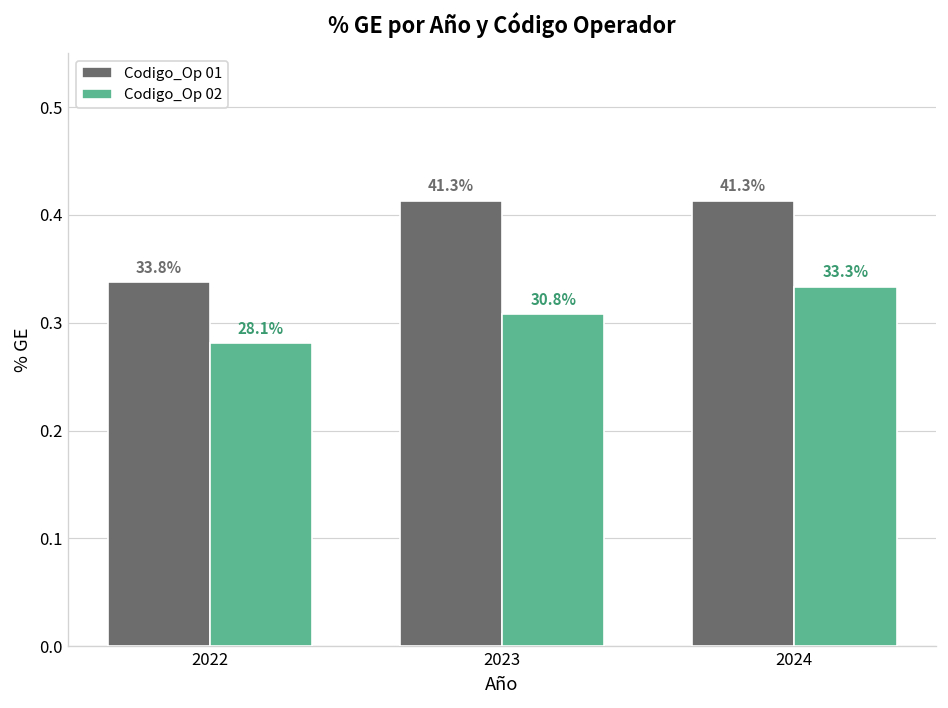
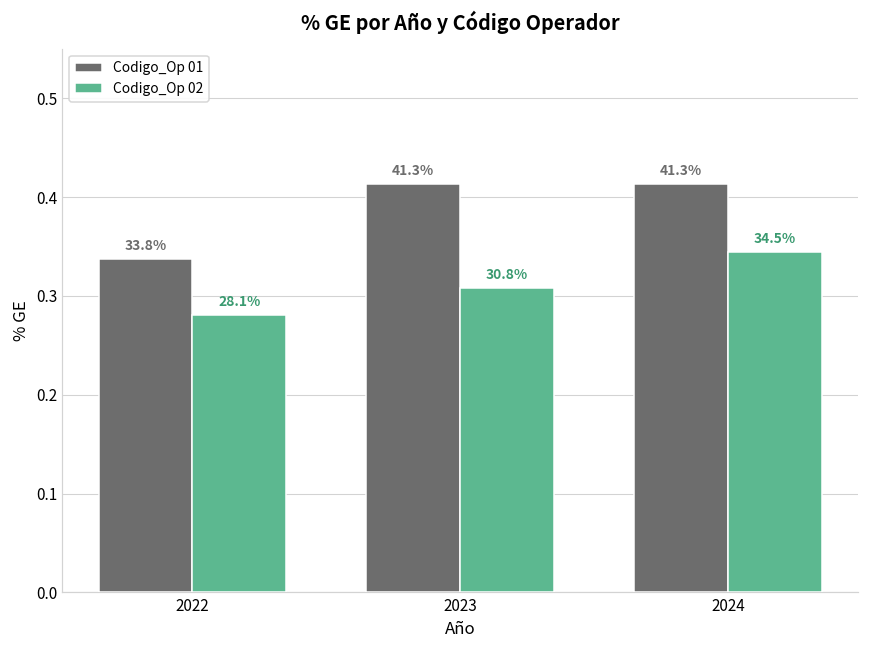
  {
    "Codigo_Op 01": {
      "2022": "33.8%",
      "2023": "41.3%",
      "2024": "41.3%"
    },
    "Codigo_Op 02": {
      "2022": "28.1%",
      "2023": "30.8%",
-     "2024": "33.3%"
+     "2024": "34.5%"
    }
  }
